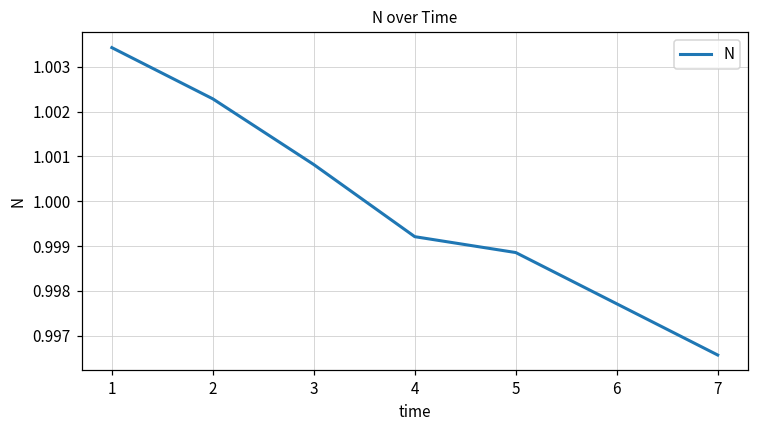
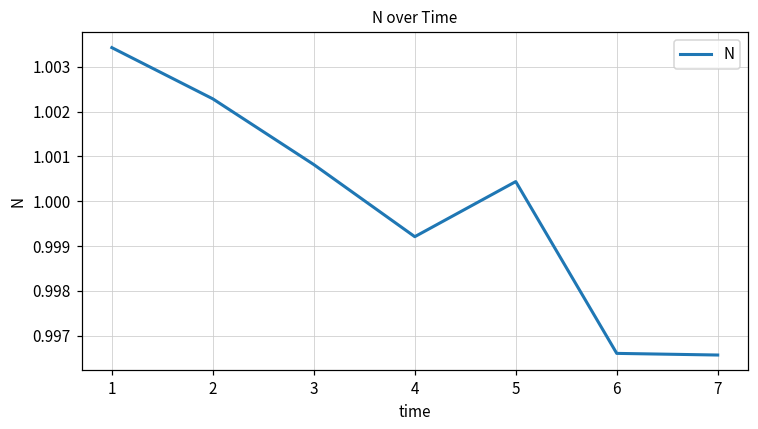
  {
    "1": 1.0034,
    "2": 1.0023,
    "3": 1.0008,
    "4": 0.9992,
-   "5": 0.9989,
-   "6": 0.9977,
+   "5": 1.0004,
+   "6": 0.9966,
    "7": 0.9966
  }
